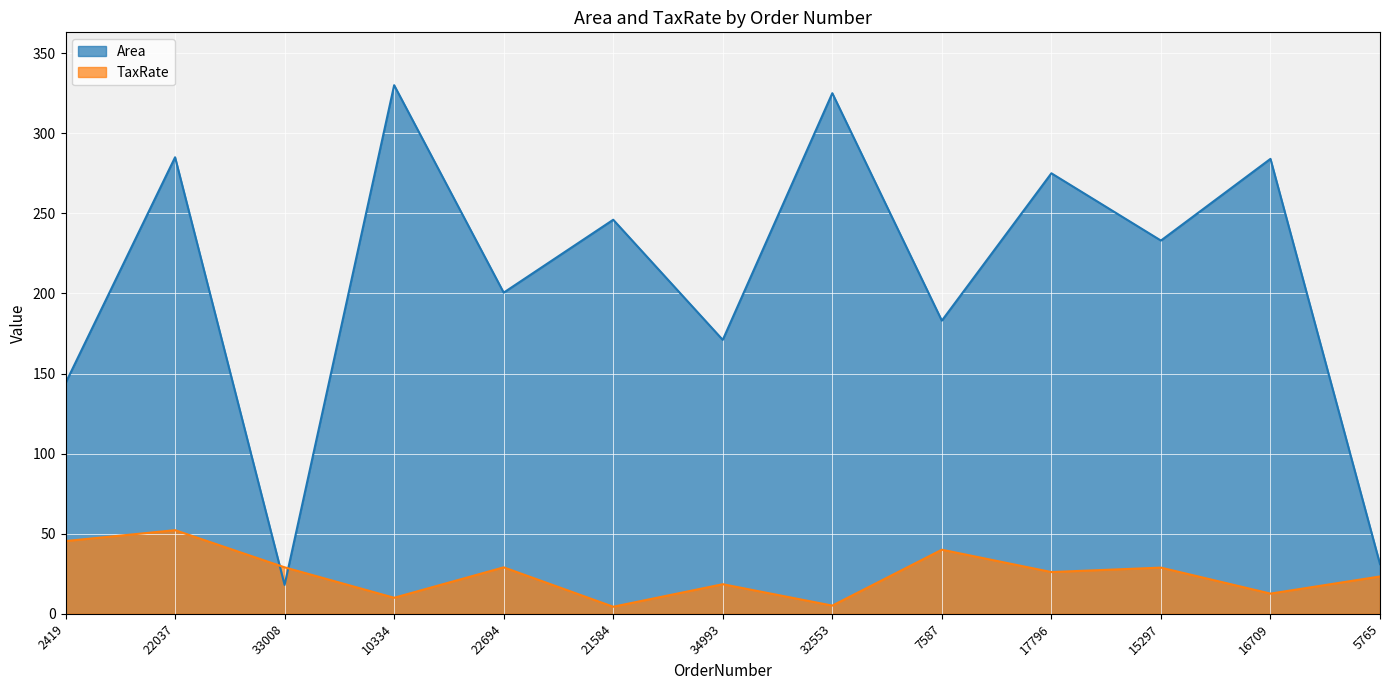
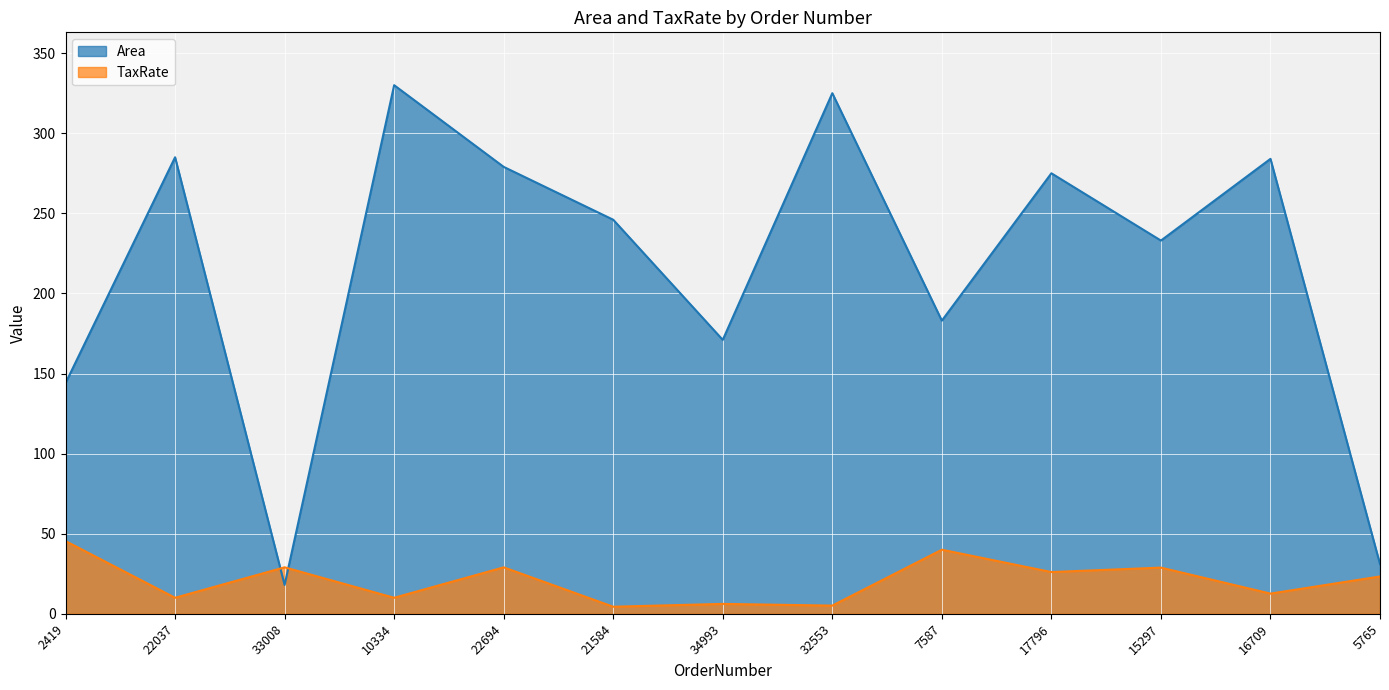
  {
    "Area": {
      "2419": 144,
      "22037": 285,
      "33008": 18,
      "10334": 330,
-     "22694": 201,
+     "22694": 279,
      "21584": 246,
      "34993": 171,
      "32553": 325,
      "7587": 183,
      "17796": 275,
      "15297": 233,
      "16709": 284,
      "5765": 31
    },
    "TaxRate": {
      "2419": 45,
-     "22037": 52,
+     "22037": 10,
      "33008": 29,
      "10334": 10,
      "22694": 29,
      "21584": 4,
-     "34993": 18,
+     "34993": 6,
      "32553": 5,
      "7587": 40,
      "17796": 26,
      "15297": 29,
      "16709": 13,
      "5765": 23
    }
  }
